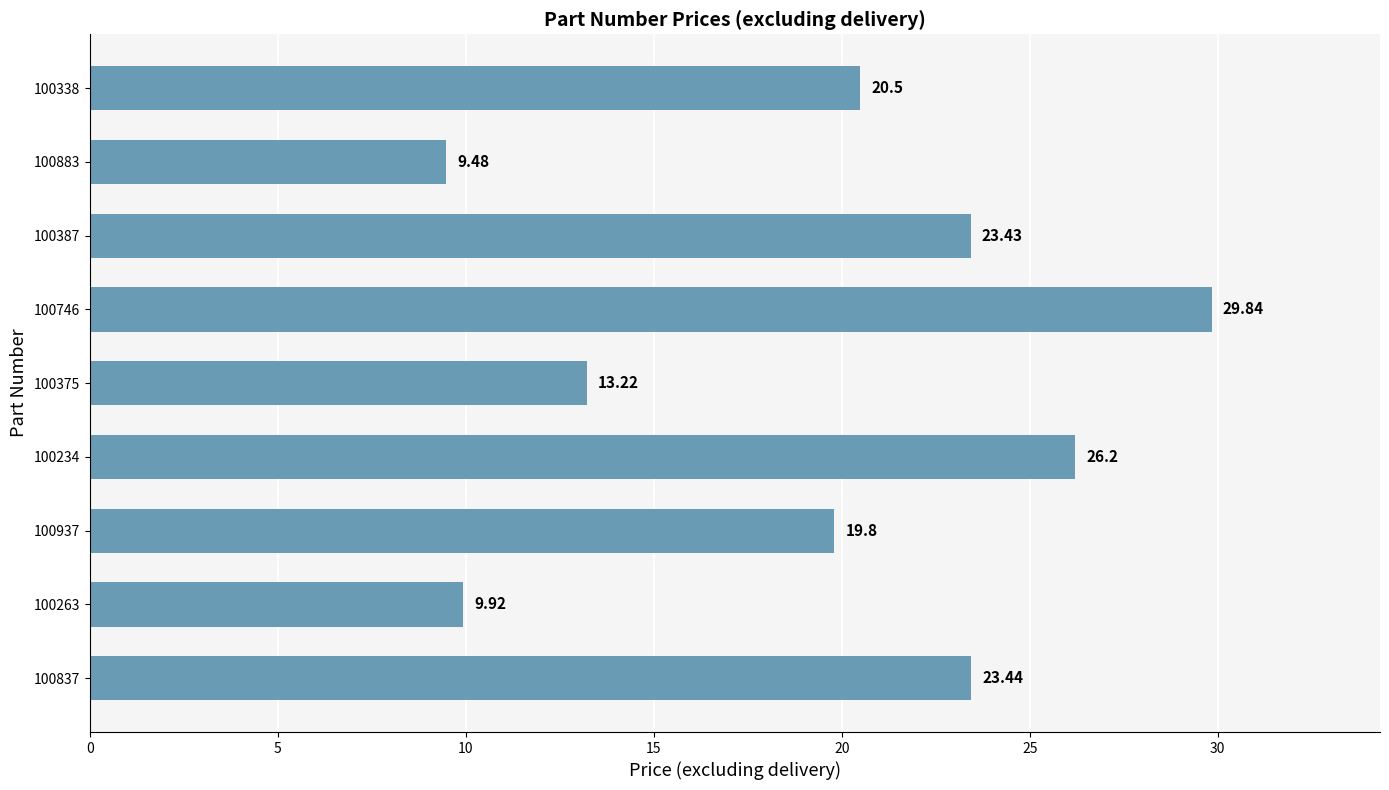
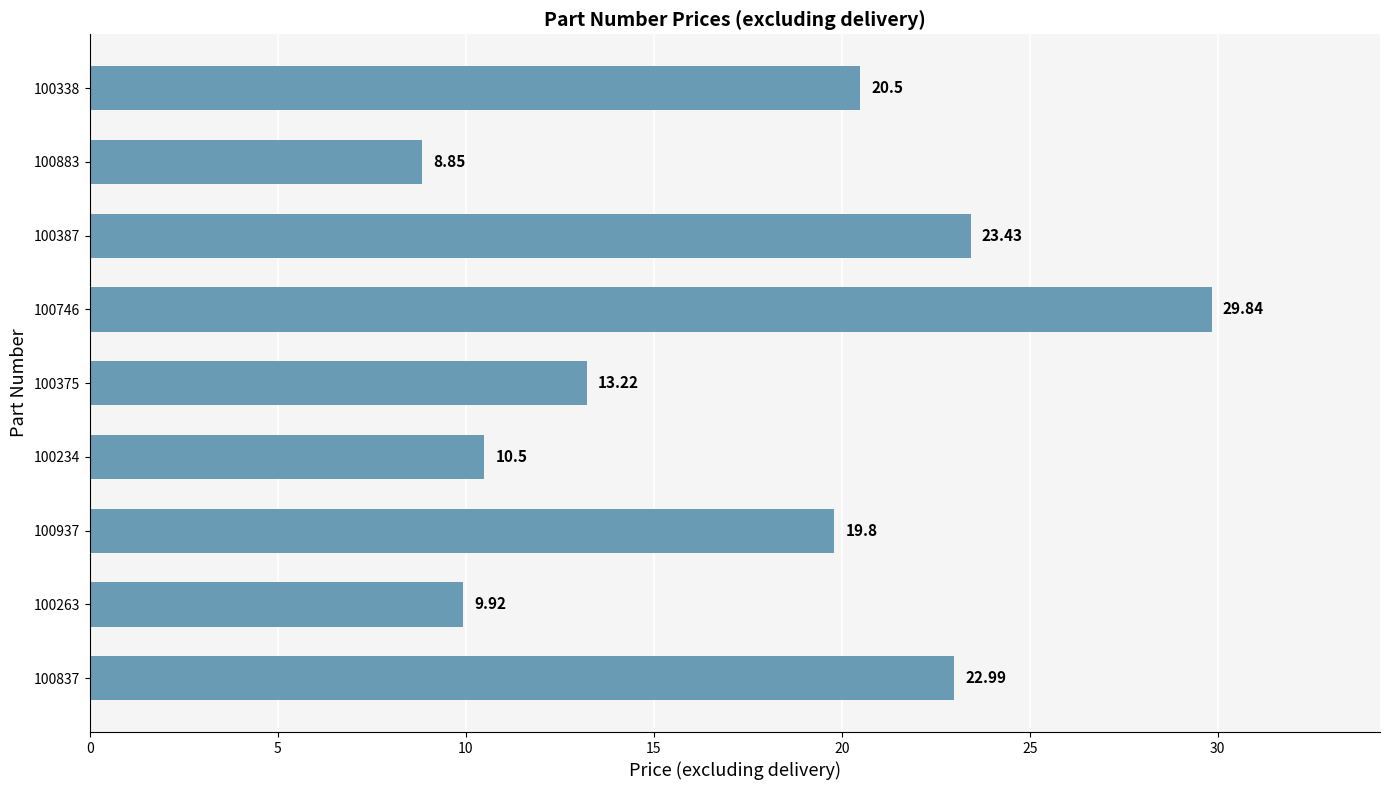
  {
    "100338": 20.5,
-   "100883": 9.48,
+   "100883": 8.85,
    "100387": 23.43,
    "100746": 29.84,
    "100375": 13.22,
-   "100234": 26.2,
+   "100234": 10.5,
    "100937": 19.8,
    "100263": 9.92,
-   "100837": 23.44
+   "100837": 22.99
  }
